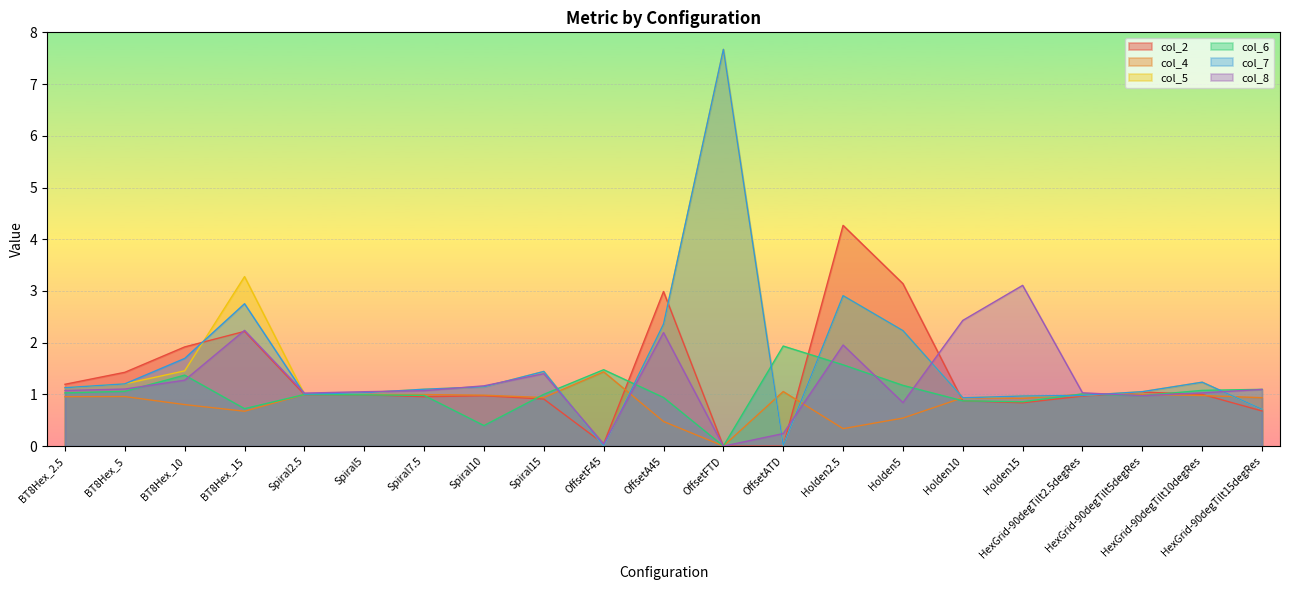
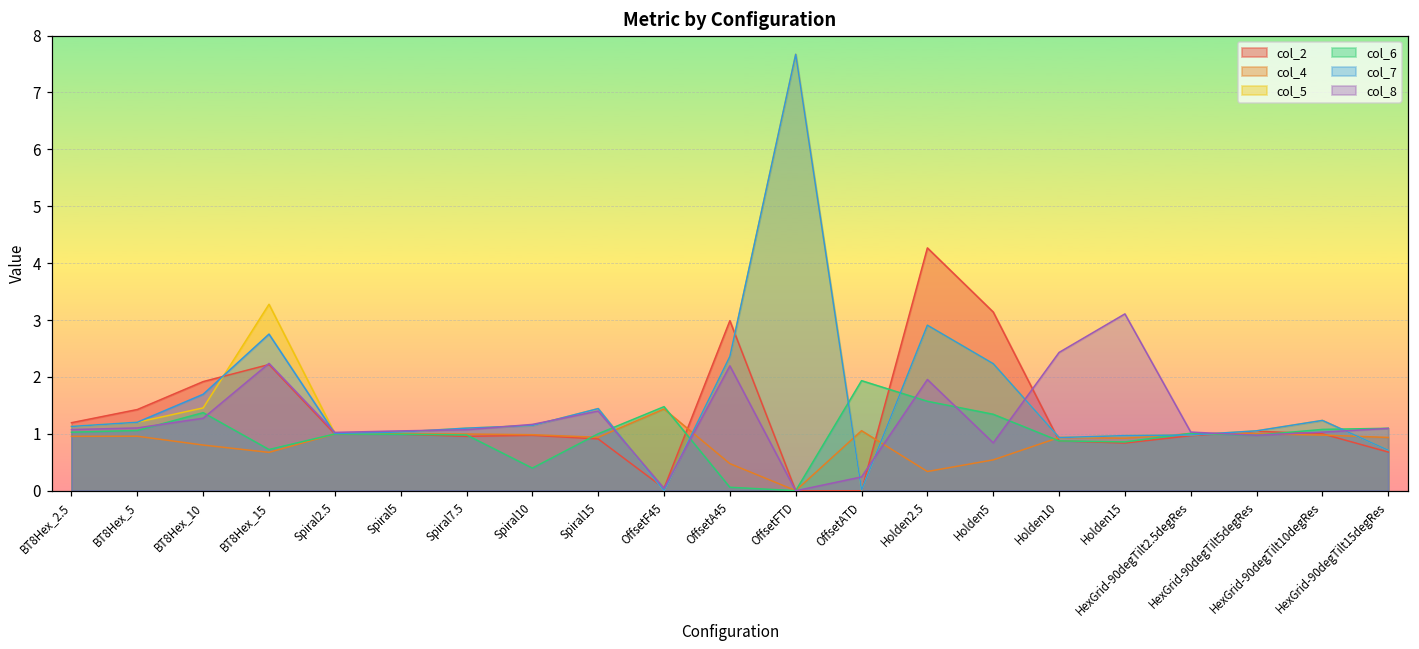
  {
    "col_6": {
      "BT8Hex_10": 1.4,
      "Spiral10": 0.4,
      "Spiral15": 1.0,
-     "OffsetA45": 0.9,
+     "OffsetA45": 0.1,
      "OffsetATD": 1.9,
      "Holden2.5": 1.6,
-     "Holden5": 1.2
+     "Holden5": 1.3
    },
    "col_7": {
      "BT8Hex_10": 1.7,
      "BT8Hex_15": 2.8
    },
    "col_8": {
      "BT8Hex_10": 1.3,
      "OffsetA45": 2.2,
      "OffsetATD": 0.2,
      "Holden2.5": 2.0,
      "Holden5": 0.8,
      "Holden10": 2.4,
      "Holden15": 3.1
    }
  }
